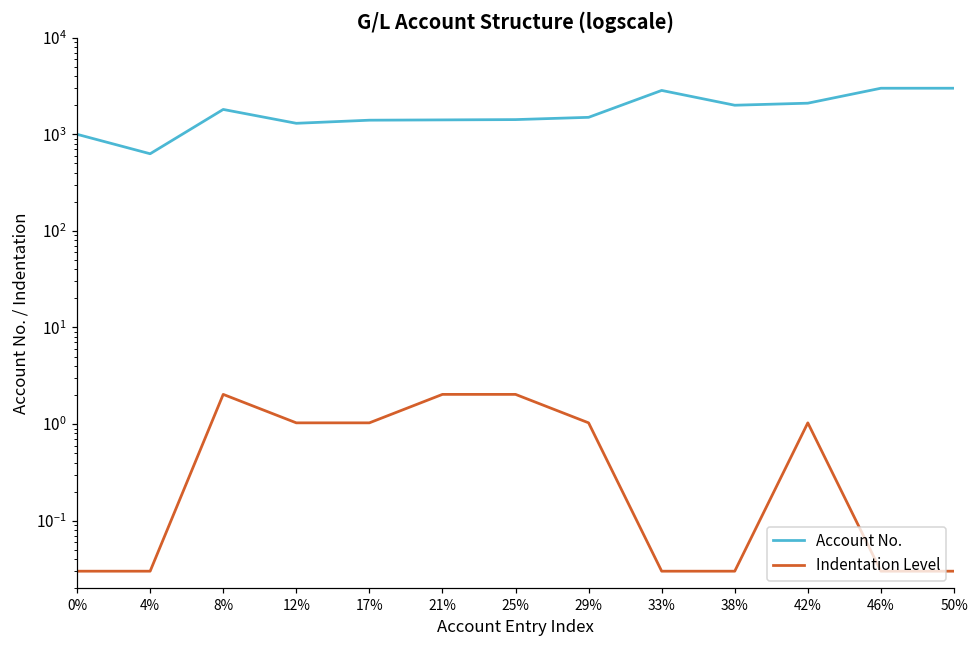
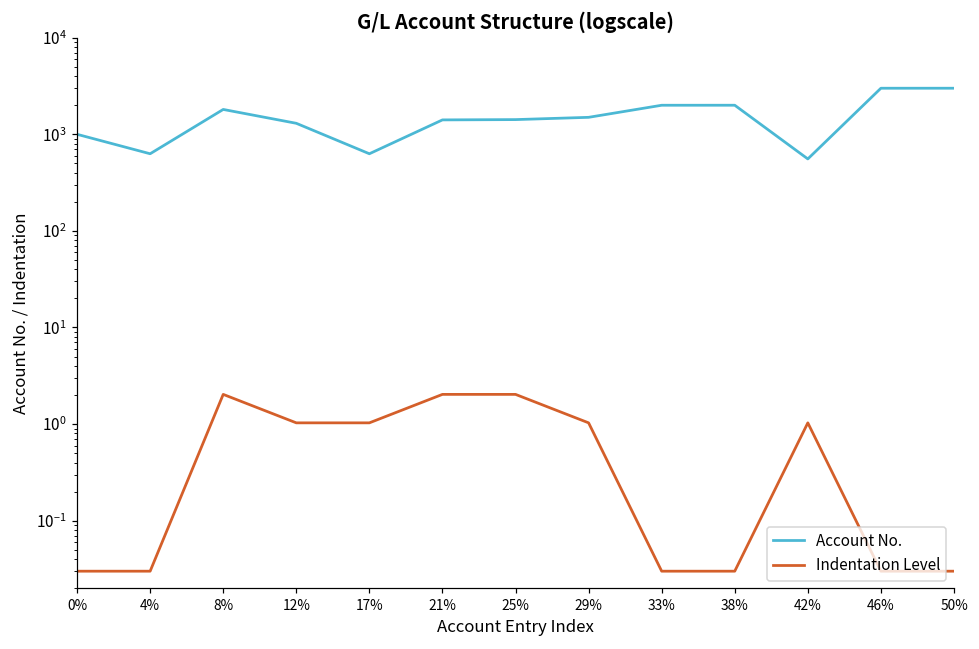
  {
    "Account No.": {
      "0%": 1000,
      "4%": 600,
      "8%": 1800,
      "12%": 1300,
-     "17%": 1400,
+     "17%": 600,
      "21%": 1400,
      "25%": 1400,
      "29%": 1500,
-     "33%": 2800,
+     "33%": 2000,
      "38%": 2000,
-     "42%": 2100,
+     "42%": 600,
      "46%": 3000,
      "50%": 3000
    },
    "Indentation Level": {
      "0%": 0.030,
      "4%": 0.030,
      "8%": 2,
      "12%": 1,
      "17%": 1,
      "21%": 2,
      "25%": 2,
      "29%": 1,
      "33%": 0.030,
      "38%": 0.030,
      "42%": 1,
      "50%": 0.030
    }
  }
